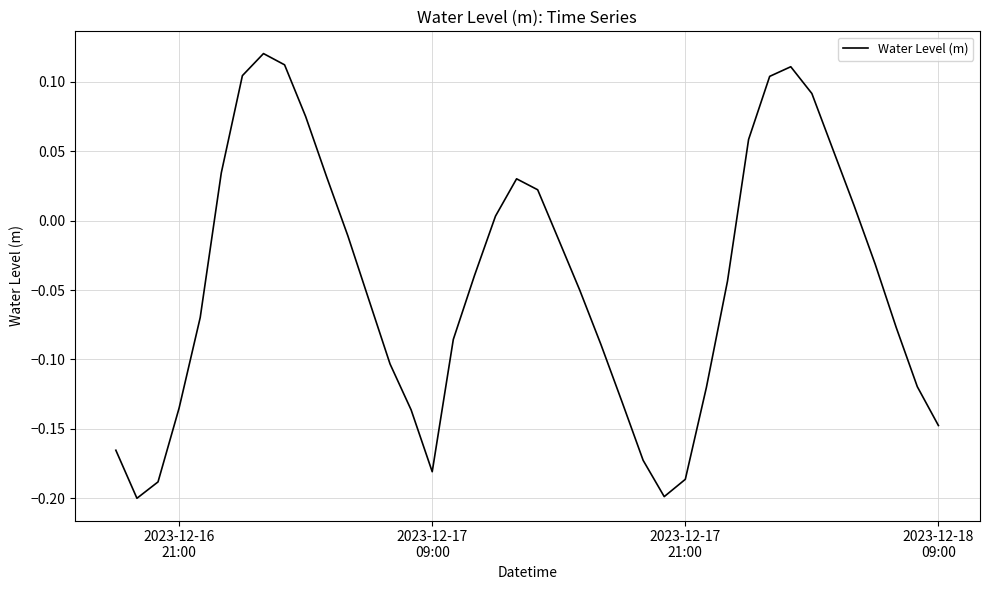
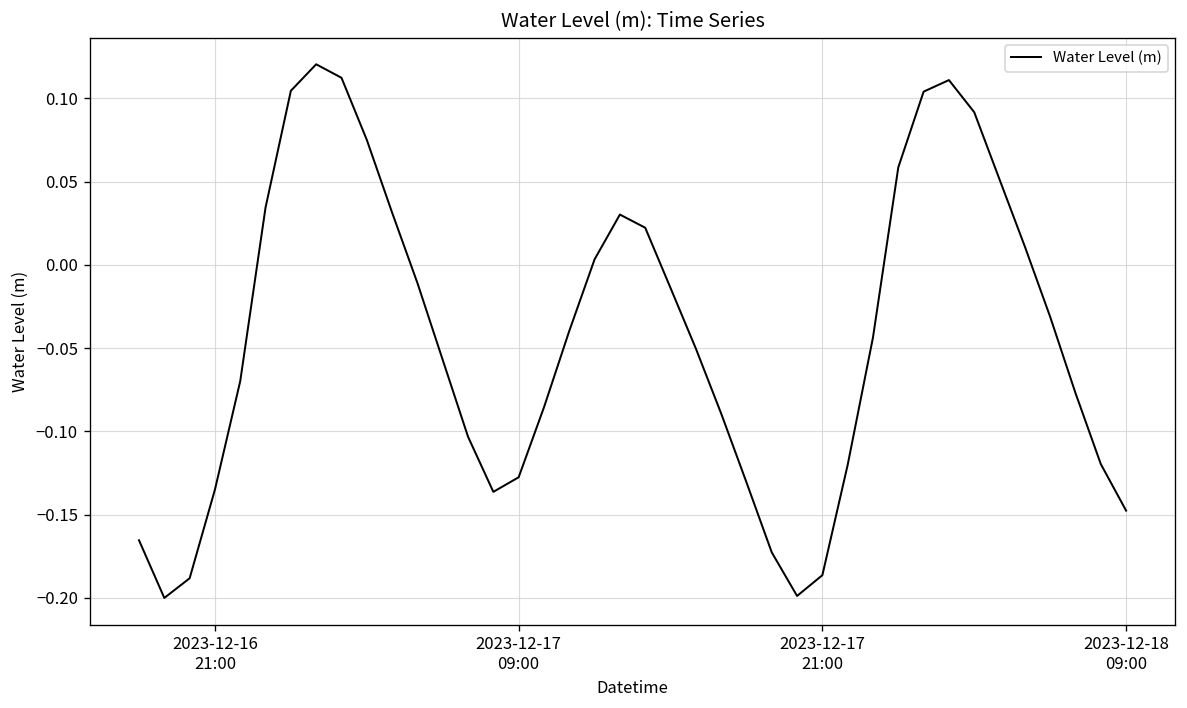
  {
    "2023-12-16 21:00": -0.135,
-   "2023-12-17 09:00": -0.181,
+   "2023-12-17 09:00": -0.128,
    "2023-12-17 21:00": -0.186,
    "2023-12-18 09:00": -0.148
  }
